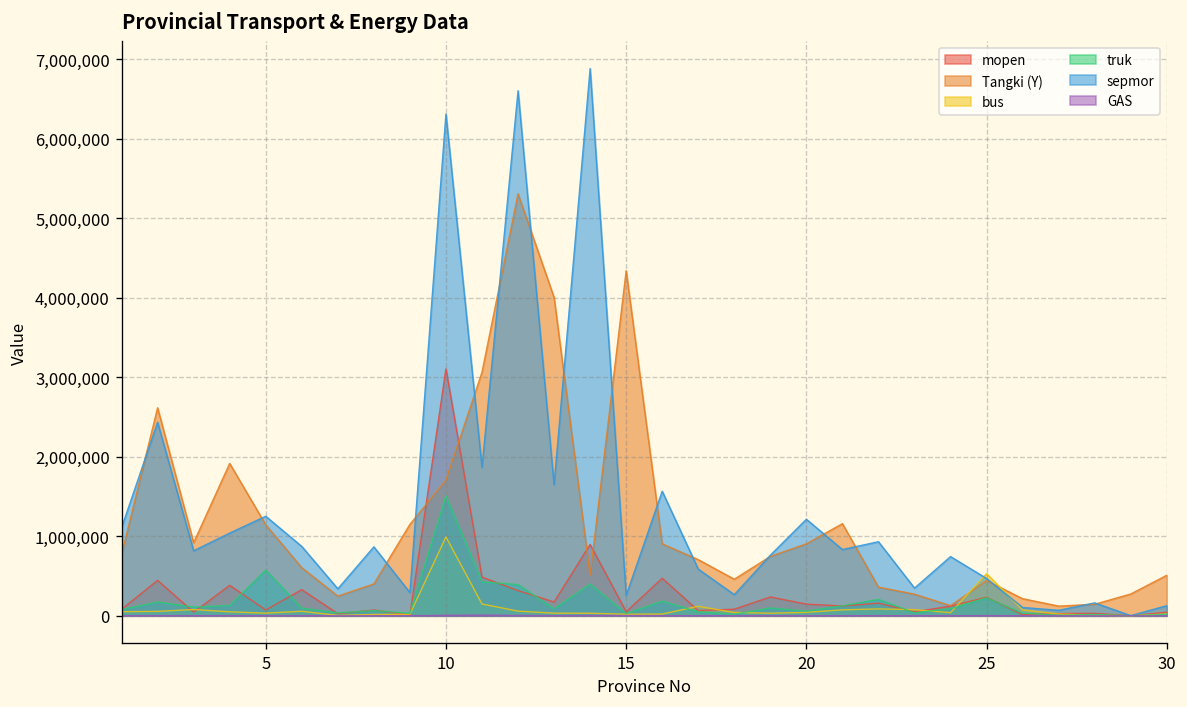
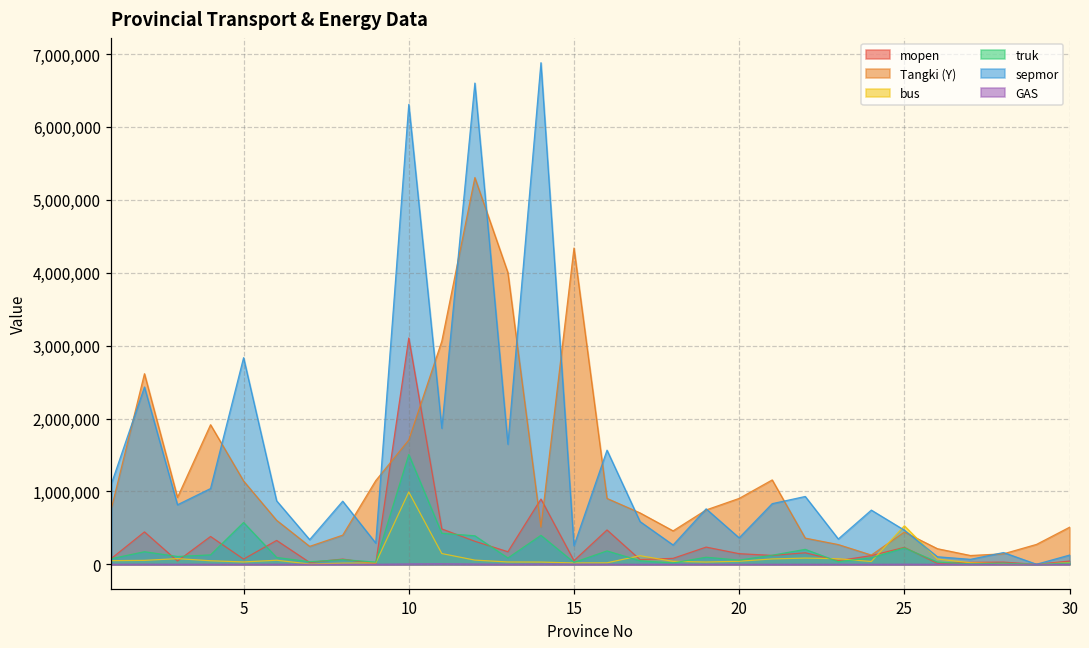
  {
    "bus": {
      "10": "1,000,000",
      "25": "500,000"
    },
    "truk": {
      "5": "600,000",
      "10": "1,500,000"
    },
    "sepmor": {
-     "5": "1,300,000",
+     "5": "2,800,000",
      "10": "6,300,000",
      "15": "300,000",
-     "20": "1,200,000",
+     "20": "400,000",
      "30": "100,000"
    },
    "GAS": {
      "10": "0",
      "20": "0",
      "25": "0"
    }
  }
